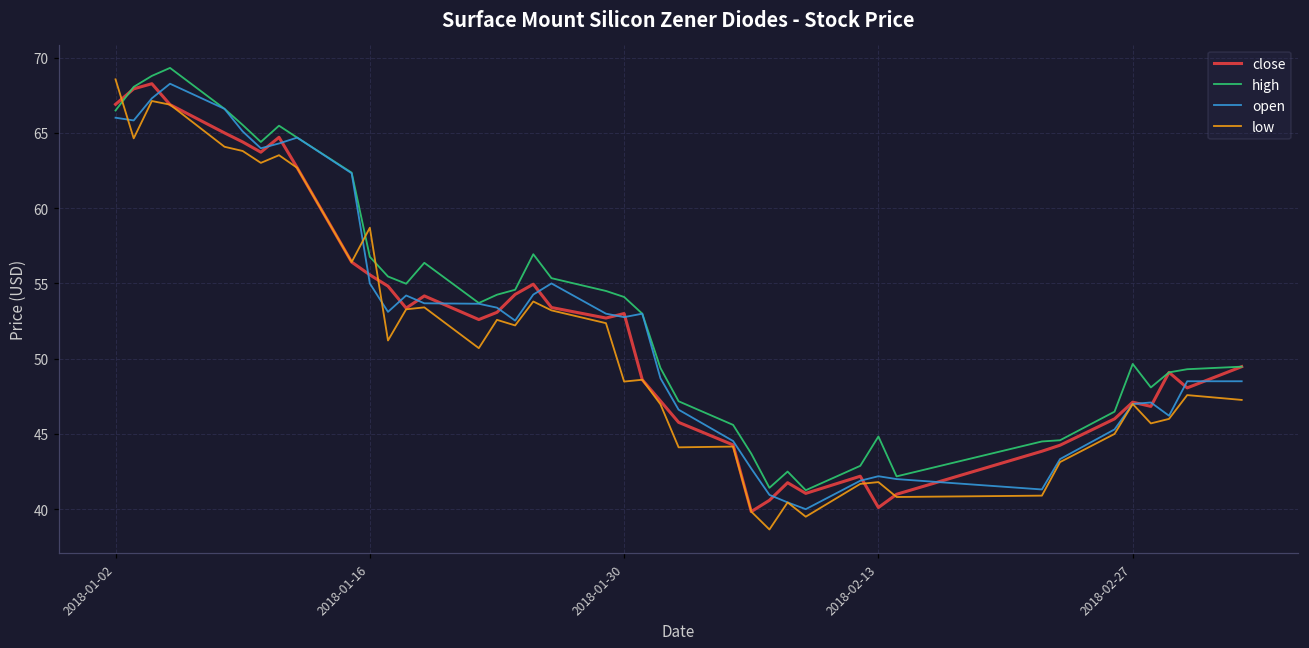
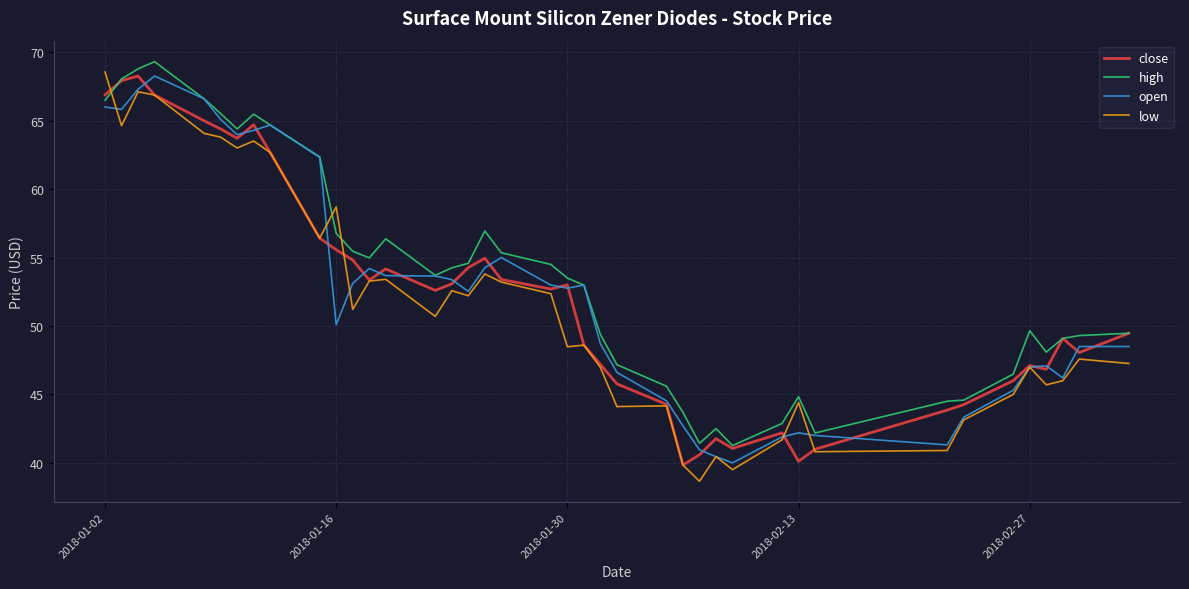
  {
    "close": {
      "2018-01-02": 66.9,
      "2018-01-16": 55.6,
      "2018-01-30": 53.0,
      "2018-02-13": 40.1
    },
    "high": {
      "2018-01-02": 66.5,
      "2018-01-16": 56.8,
-     "2018-01-30": 54.1,
+     "2018-01-30": 53.5,
      "2018-02-13": 44.8,
      "2018-02-27": 49.7
    },
    "open": {
      "2018-01-02": 66.0,
-     "2018-01-16": 55.0,
+     "2018-01-16": 50.1,
      "2018-01-30": 52.8,
      "2018-02-13": 42.2
    },
    "low": {
      "2018-01-02": 68.6,
      "2018-01-16": 58.7,
      "2018-01-30": 48.5,
-     "2018-02-13": 41.8
+     "2018-02-13": 44.4
    }
  }
